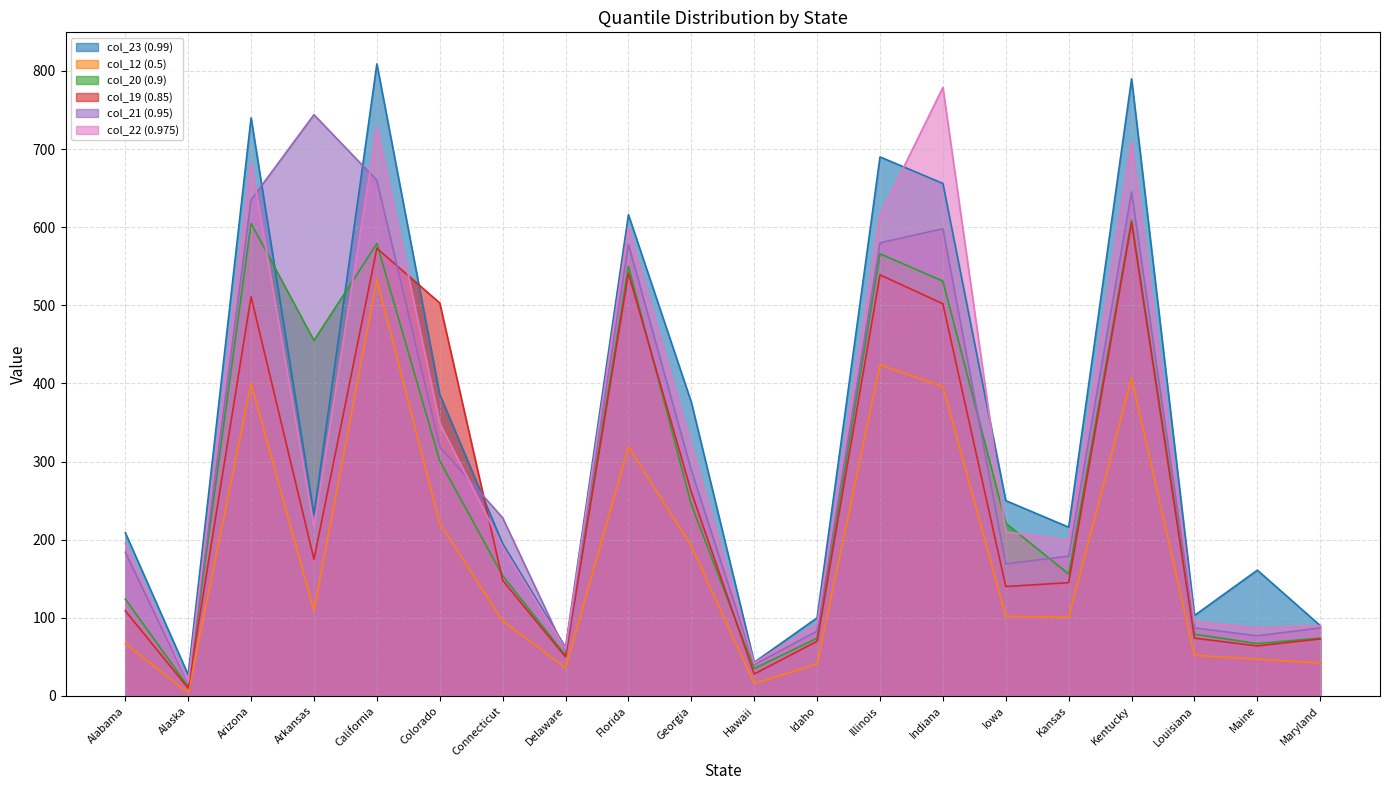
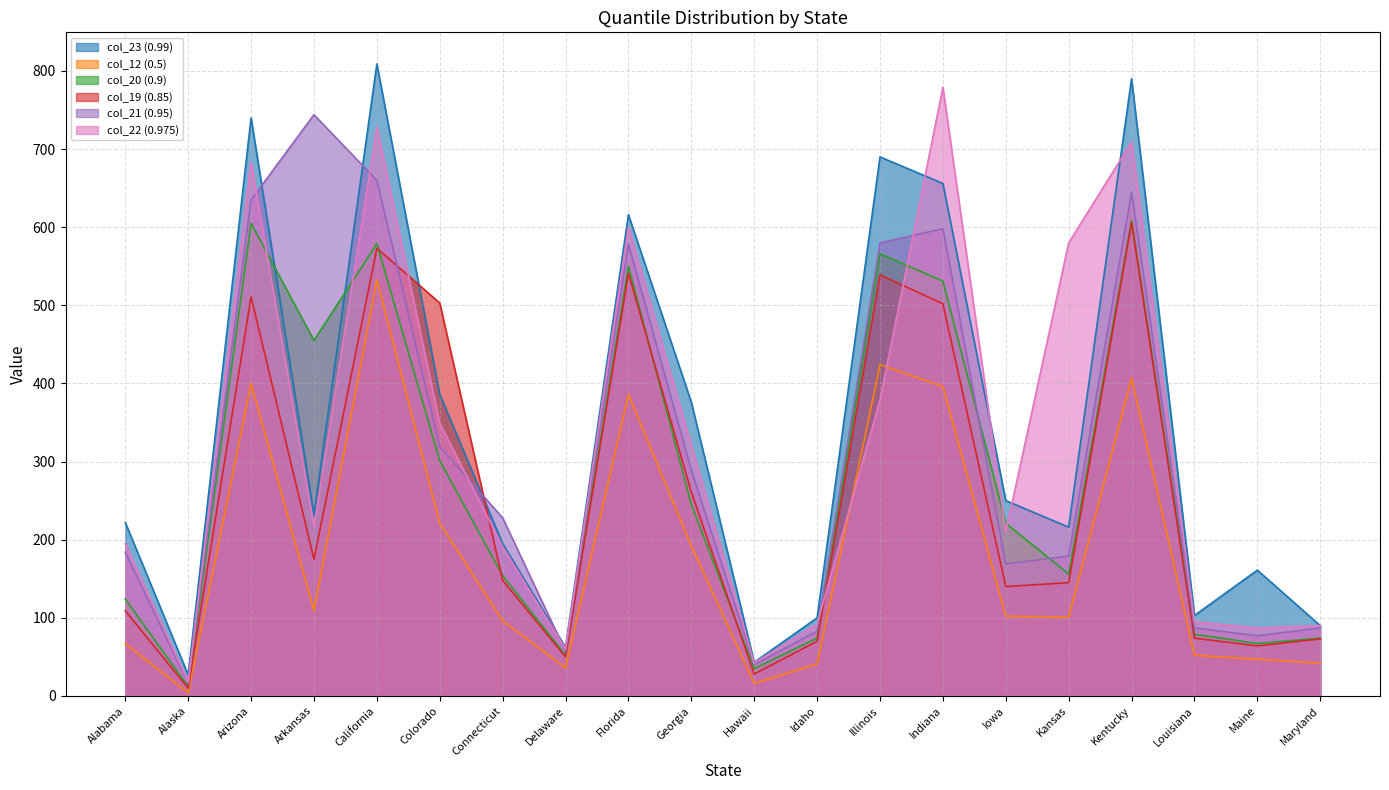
  {
    "col_23 (0.99)": {
-     "Alabama": 210,
+     "Alabama": 220,
      "Alaska": 30,
      "Arizona": 740,
      "Arkansas": 230,
      "California": 810,
      "Colorado": 390,
      "Connecticut": 200,
      "Florida": 620,
      "Georgia": 380,
      "Idaho": 100,
      "Illinois": 690,
      "Indiana": 660,
      "Iowa": 250,
      "Kansas": 220,
      "Kentucky": 790,
      "Louisiana": 100,
      "Maine": 160
    },
    "col_12 (0.5)": {
      "Alabama": 70,
      "Alaska": 0,
      "Arizona": 400,
      "Arkansas": 110,
      "California": 530,
      "Colorado": 220,
      "Connecticut": 100,
      "Delaware": 40,
-     "Florida": 320,
+     "Florida": 390,
      "Georgia": 190,
      "Hawaii": 20,
      "Idaho": 40,
      "Illinois": 420,
      "Indiana": 400,
      "Iowa": 100,
      "Kansas": 100,
      "Kentucky": 410,
      "Louisiana": 50,
      "Maine": 50,
      "Maryland": 40
    },
    "col_20 (0.9)": {
      "Alabama": 120,
      "Arizona": 610,
      "Arkansas": 460,
      "California": 580,
      "Colorado": 300,
      "Connecticut": 150,
      "Florida": 550,
      "Georgia": 250,
      "Hawaii": 40,
      "Idaho": 70,
      "Illinois": 570,
      "Indiana": 530,
      "Iowa": 220,
      "Kansas": 160,
      "Louisiana": 80
    },
    "col_19 (0.85)": {
      "Alabama": 110,
      "Arizona": 510,
      "Arkansas": 180,
      "California": 570,
      "Colorado": 500,
      "Connecticut": 150,
      "Florida": 540,
      "Georgia": 260,
      "Hawaii": 30,
      "Idaho": 70,
      "Illinois": 540,
      "Indiana": 500,
      "Iowa": 140,
      "Kansas": 150,
      "Louisiana": 70
    },
    "col_21 (0.95)": {
      "Alabama": 180,
      "Arizona": 640,
      "Arkansas": 740,
      "California": 660,
      "Colorado": 320,
      "Connecticut": 230,
      "Florida": 580,
      "Georgia": 290,
      "Idaho": 80,
      "Illinois": 580,
      "Indiana": 600,
      "Iowa": 170,
      "Kansas": 180,
      "Kentucky": 650,
      "Louisiana": 90,
      "Maine": 80
    },
    "col_22 (0.975)": {
      "Alabama": 200,
      "Arizona": 680,
      "Arkansas": 220,
      "California": 730,
      "Colorado": 350,
      "Connecticut": 190,
      "Florida": 600,
      "Georgia": 320,
      "Idaho": 90,
-     "Illinois": 620,
+     "Illinois": 380,
      "Indiana": 780,
      "Iowa": 210,
-     "Kansas": 200,
+     "Kansas": 580,
      "Kentucky": 710,
      "Louisiana": 100,
      "Maine": 90
    }
  }
